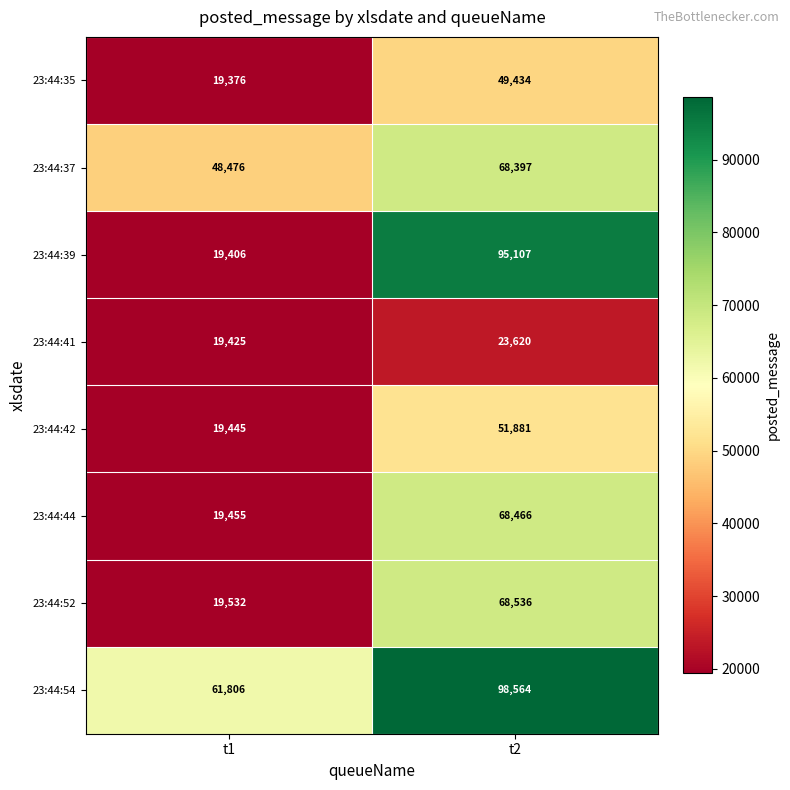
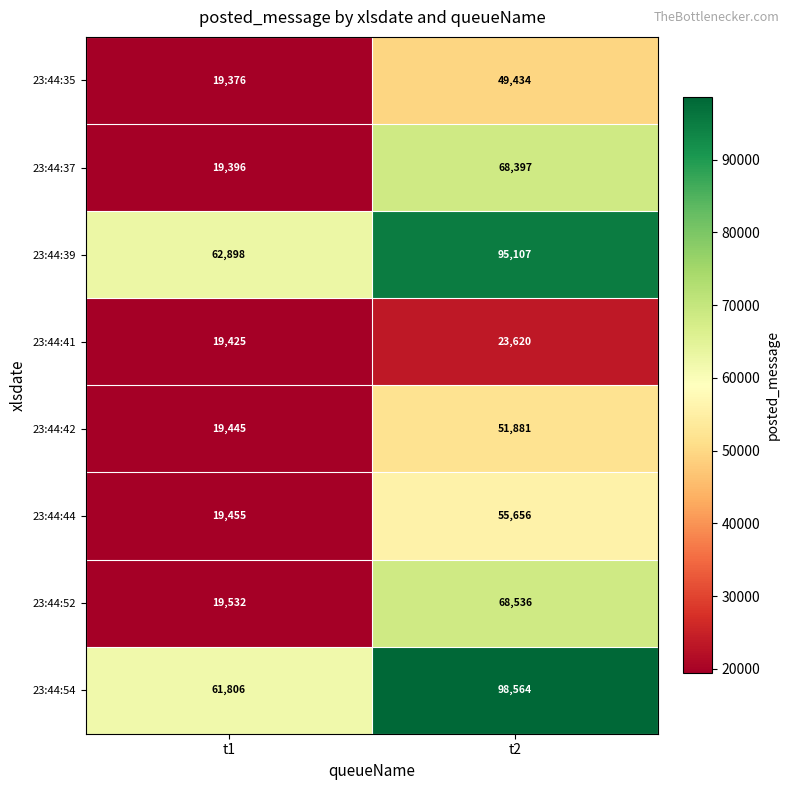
  {
    "23:44:35": {
      "t1": "19,376",
      "t2": "49,434"
    },
    "23:44:37": {
-     "t1": "48,476",
+     "t1": "19,396",
      "t2": "68,397"
    },
    "23:44:39": {
-     "t1": "19,406",
+     "t1": "62,898",
      "t2": "95,107"
    },
    "23:44:41": {
      "t1": "19,425",
      "t2": "23,620"
    },
    "23:44:42": {
      "t1": "19,445",
      "t2": "51,881"
    },
    "23:44:44": {
      "t1": "19,455",
-     "t2": "68,466"
+     "t2": "55,656"
    },
    "23:44:52": {
      "t1": "19,532",
      "t2": "68,536"
    },
    "23:44:54": {
      "t1": "61,806",
      "t2": "98,564"
    }
  }
